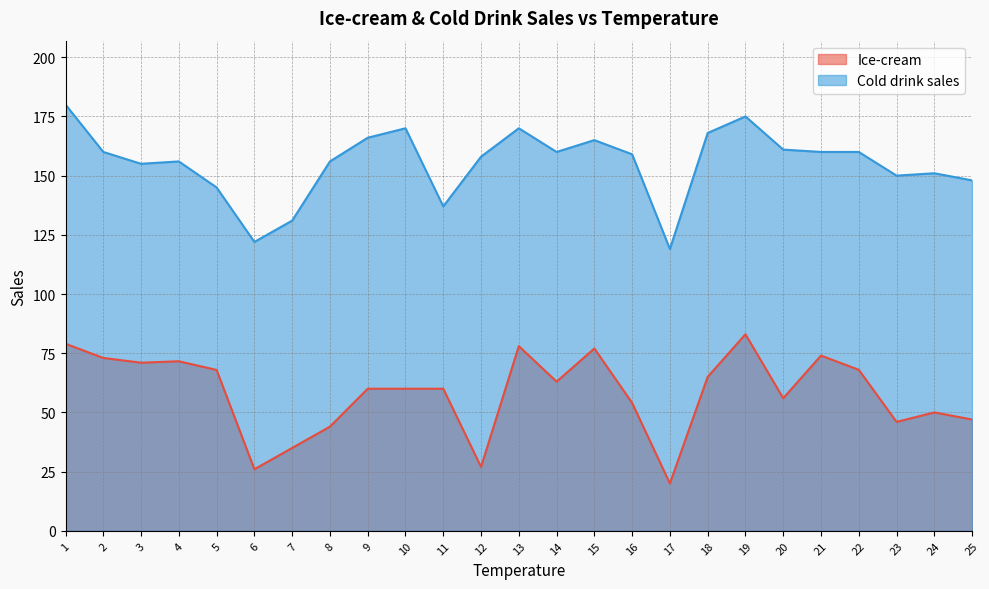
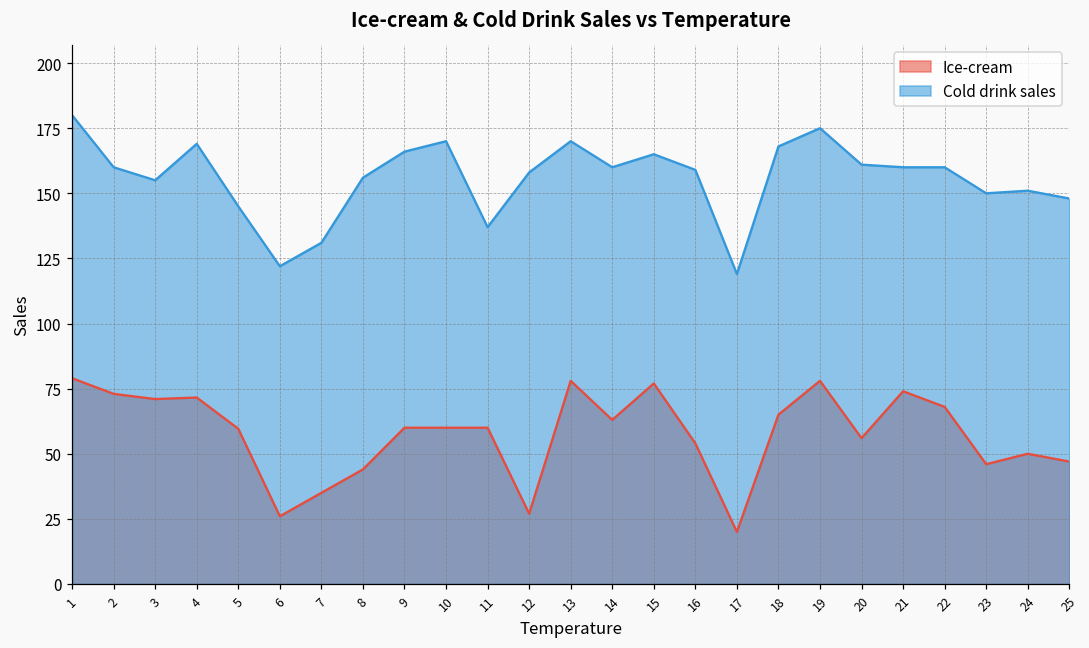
  {
    "Ice-cream": {
      "1": 79,
      "2": 73,
      "3": 71,
      "4": 72,
-     "5": 68,
+     "5": 60,
      "6": 26,
      "7": 35,
      "8": 44,
      "9": 60,
      "10": 60,
      "11": 60,
      "12": 27,
      "13": 78,
      "14": 63,
      "15": 77,
      "16": 54,
      "17": 20,
      "18": 65,
-     "19": 83,
+     "19": 78,
      "20": 56,
      "21": 74,
      "22": 68,
      "23": 46,
      "24": 50,
      "25": 47
    },
    "Cold drink sales": {
      "1": 180,
      "2": 160,
      "3": 155,
-     "4": 156,
+     "4": 169,
      "5": 145,
      "6": 122,
      "7": 131,
      "8": 156,
      "9": 166,
      "10": 170,
      "11": 137,
      "12": 158,
      "13": 170,
      "14": 160,
      "15": 165,
      "16": 159,
      "17": 119,
      "18": 168,
      "19": 175,
      "20": 161,
      "21": 160,
      "22": 160,
      "23": 150,
      "24": 151,
      "25": 148
    }
  }
